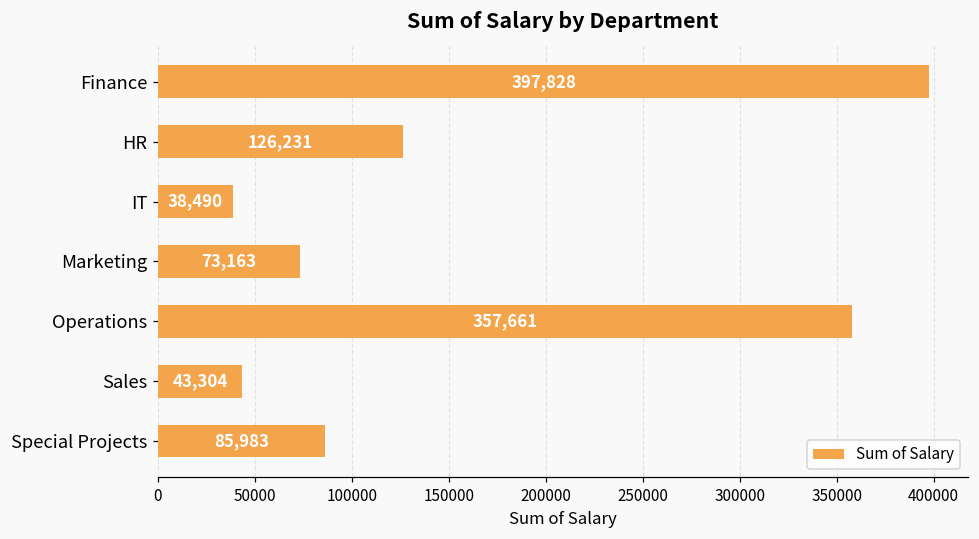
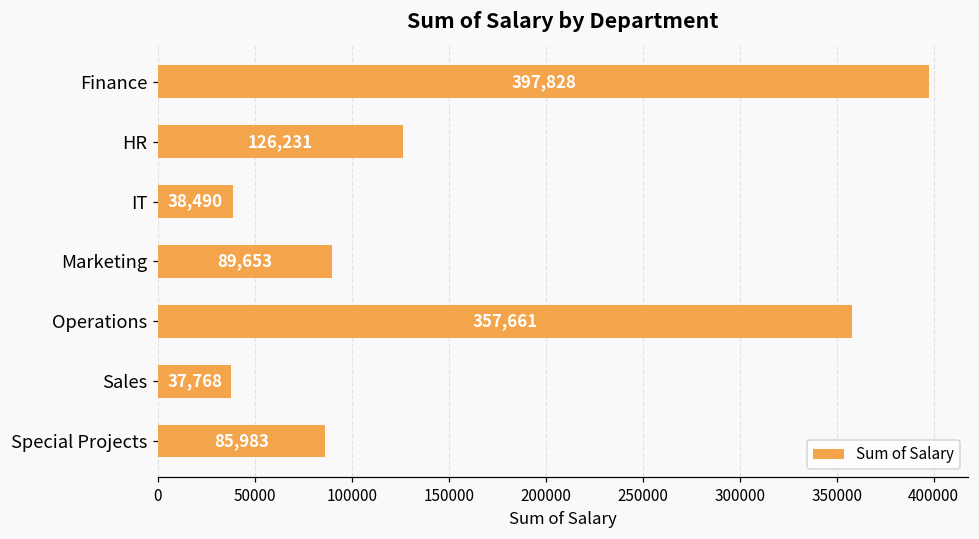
  {
    "Finance": "397,828",
    "HR": "126,231",
    "IT": "38,490",
-   "Marketing": "73,163",
+   "Marketing": "89,653",
    "Operations": "357,661",
-   "Sales": "43,304",
+   "Sales": "37,768",
    "Special Projects": "85,983"
  }
